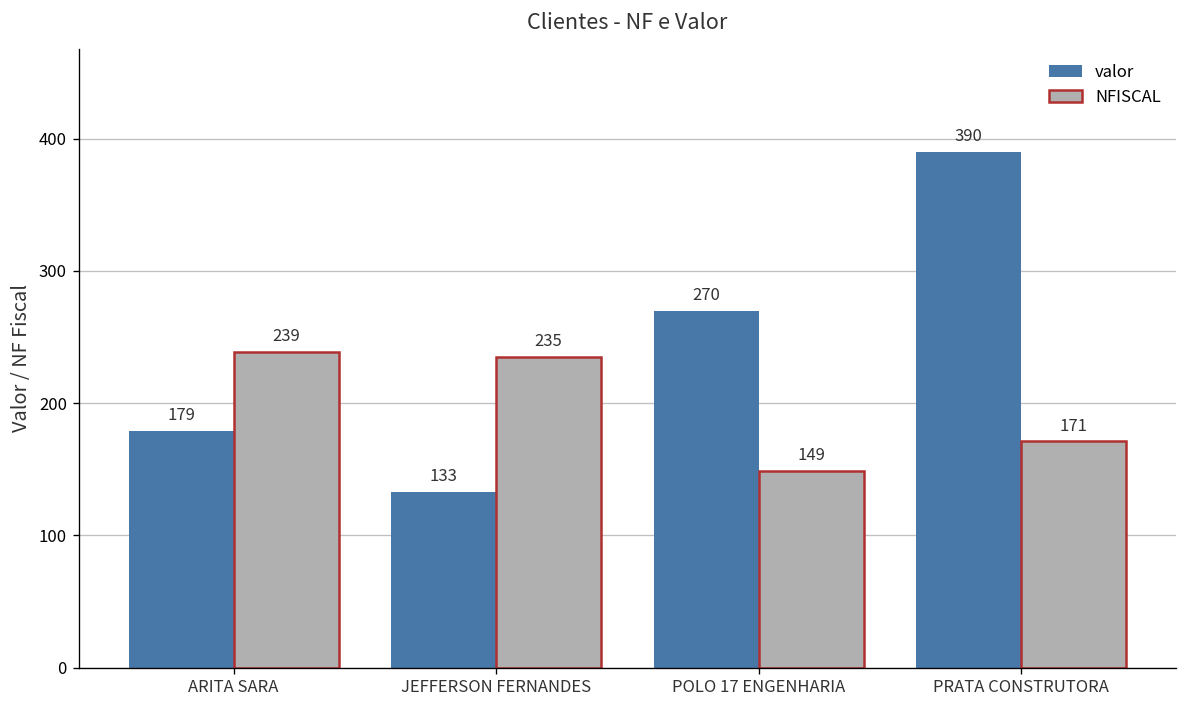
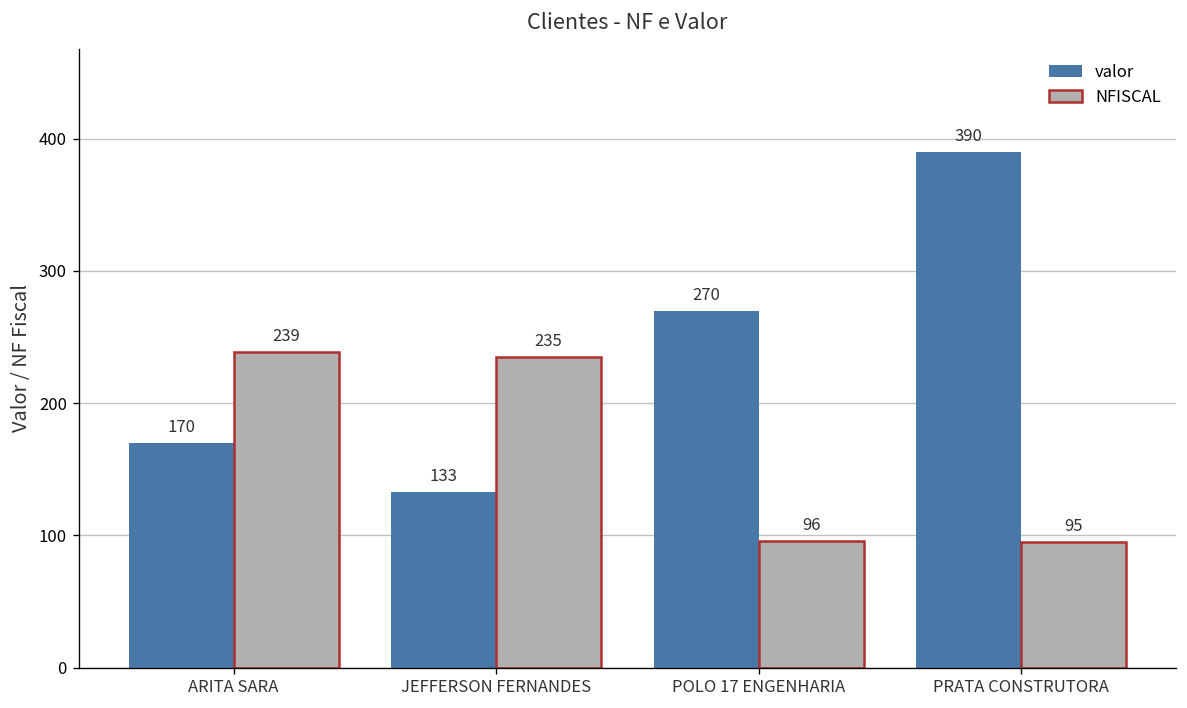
  {
    "valor": {
-     "ARITA SARA": 179,
+     "ARITA SARA": 170,
      "JEFFERSON FERNANDES": 133,
      "POLO 17 ENGENHARIA": 270,
      "PRATA CONSTRUTORA": 390
    },
    "NFISCAL": {
      "ARITA SARA": 239,
      "JEFFERSON FERNANDES": 235,
-     "POLO 17 ENGENHARIA": 149,
-     "PRATA CONSTRUTORA": 171
+     "POLO 17 ENGENHARIA": 96,
+     "PRATA CONSTRUTORA": 95
    }
  }
